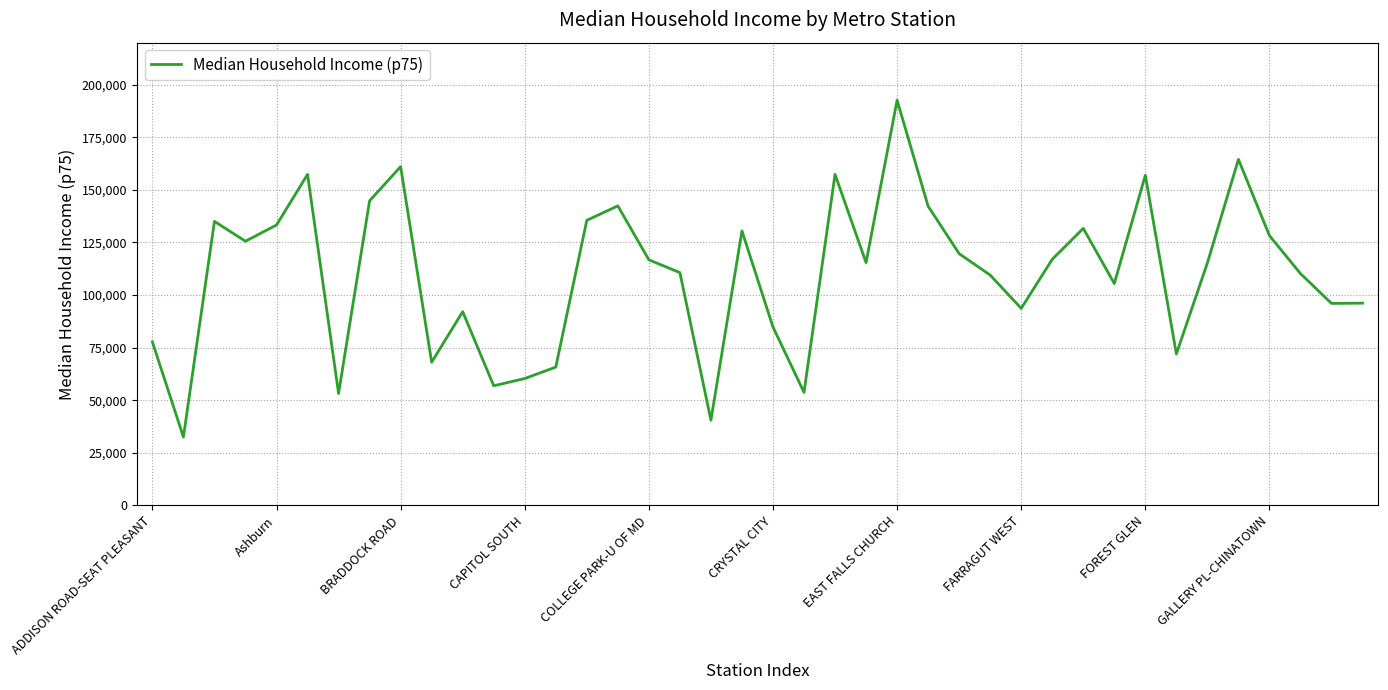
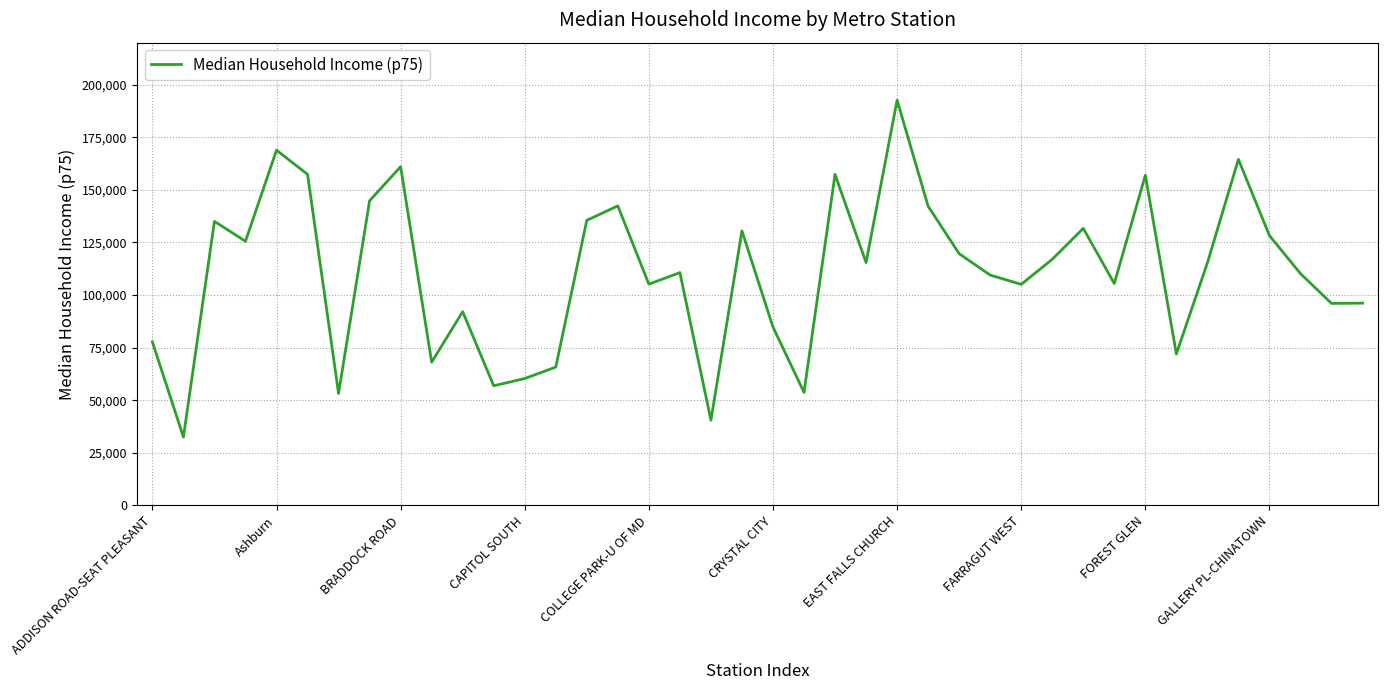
  {
    "ADDISON ROAD-SEAT PLEASANT": "78,000",
-   "Ashburn": "133,000",
+   "Ashburn": "169,000",
    "BRADDOCK ROAD": "161,000",
    "CAPITOL SOUTH": "60,000",
-   "COLLEGE PARK-U OF MD": "117,000",
+   "COLLEGE PARK-U OF MD": "105,000",
    "CRYSTAL CITY": "85,000",
    "EAST FALLS CHURCH": "193,000",
-   "FARRAGUT WEST": "94,000",
+   "FARRAGUT WEST": "105,000",
    "FOREST GLEN": "157,000",
    "GALLERY PL-CHINATOWN": "128,000"
  }
